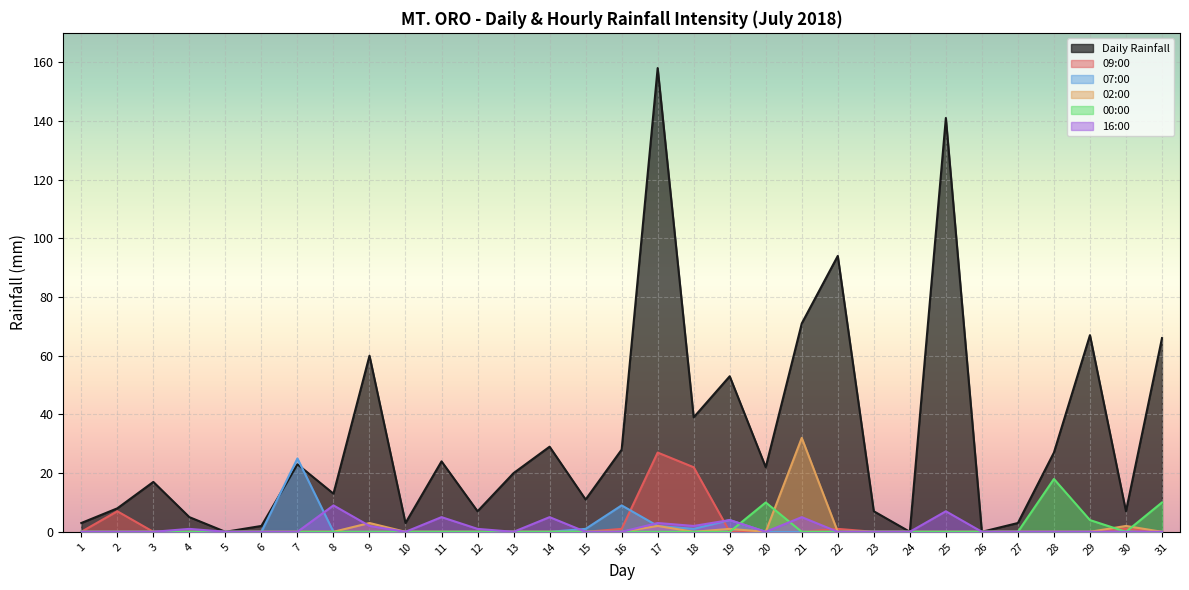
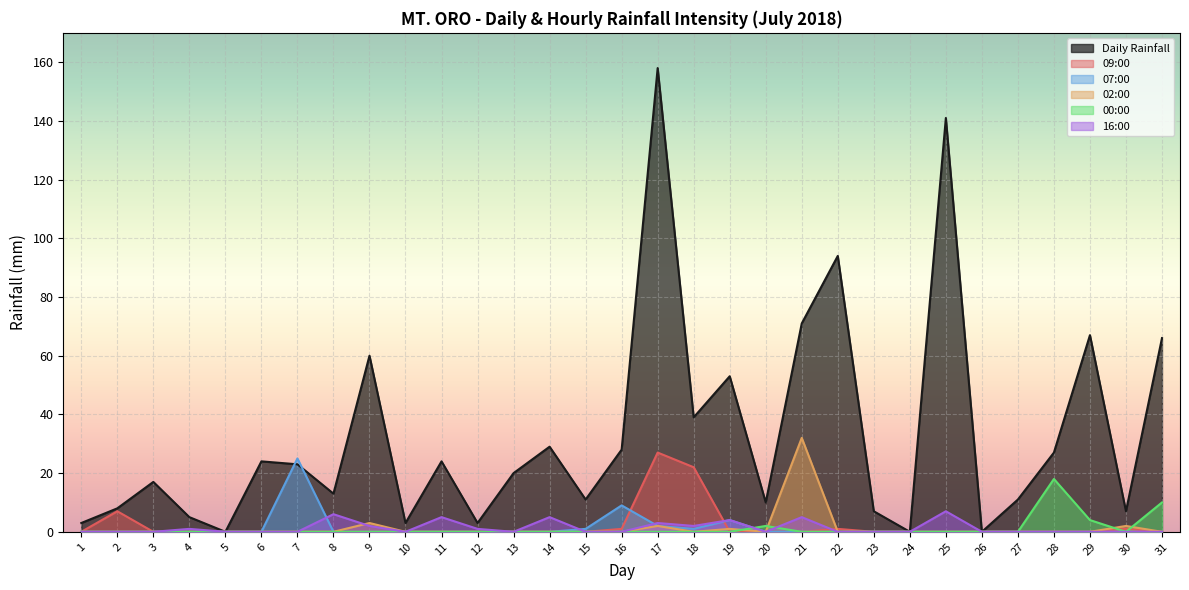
  {
    "Daily Rainfall": {
      "1": 3,
      "2": 8,
      "3": 17,
      "4": 5,
-     "6": 2,
+     "6": 24,
      "7": 23,
      "8": 13,
      "9": 60,
      "10": 3,
      "11": 24,
-     "12": 7,
+     "12": 3,
      "13": 20,
      "14": 29,
      "15": 11,
      "16": 28,
      "17": 158,
      "18": 39,
      "19": 53,
-     "20": 22,
+     "20": 10,
      "21": 71,
      "22": 94,
      "23": 7,
      "25": 141,
-     "27": 3,
+     "27": 11,
      "28": 27,
      "29": 67,
      "30": 7,
      "31": 66
    },
    "07:00": {
      "7": 25,
      "15": 1,
      "16": 9,
      "18": 1
    },
    "00:00": {
      "17": 0,
-     "20": 10,
+     "20": 2,
      "28": 18,
      "29": 4,
      "31": 10
    },
    "16:00": {
      "4": 1,
-     "8": 9,
+     "8": 6,
      "9": 2,
      "11": 5,
      "12": 1,
      "14": 5,
      "17": 3,
      "18": 2,
      "21": 5,
      "25": 7
    }
  }
